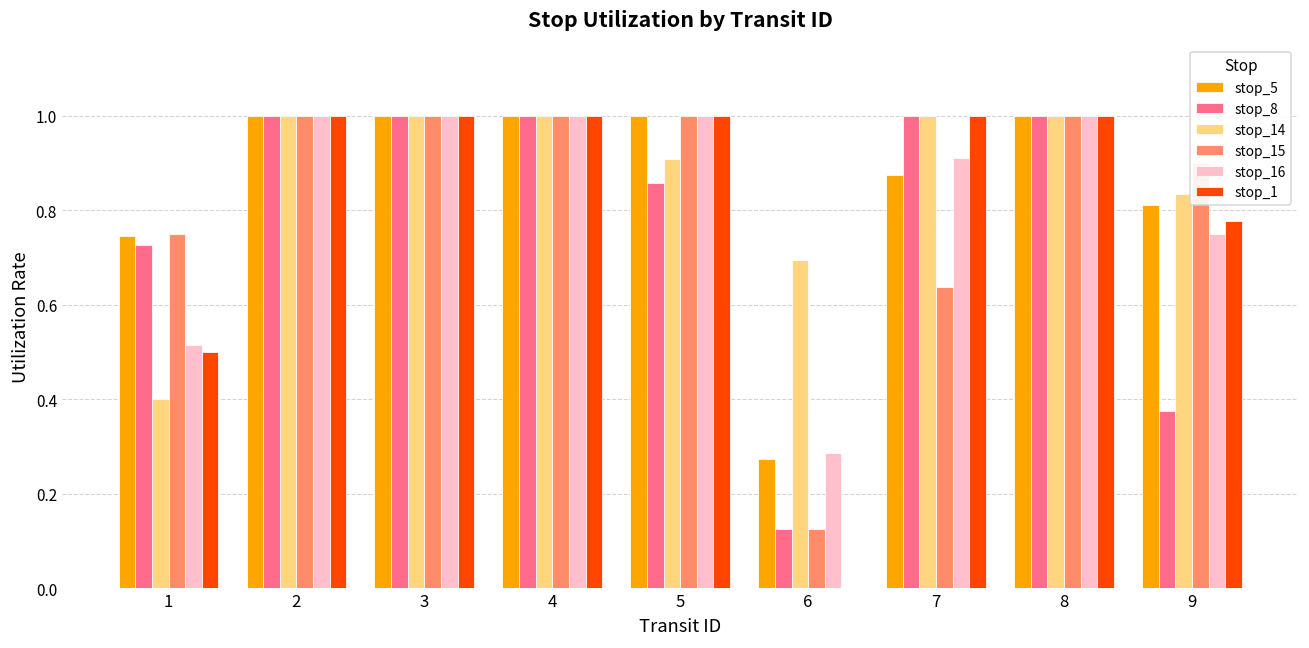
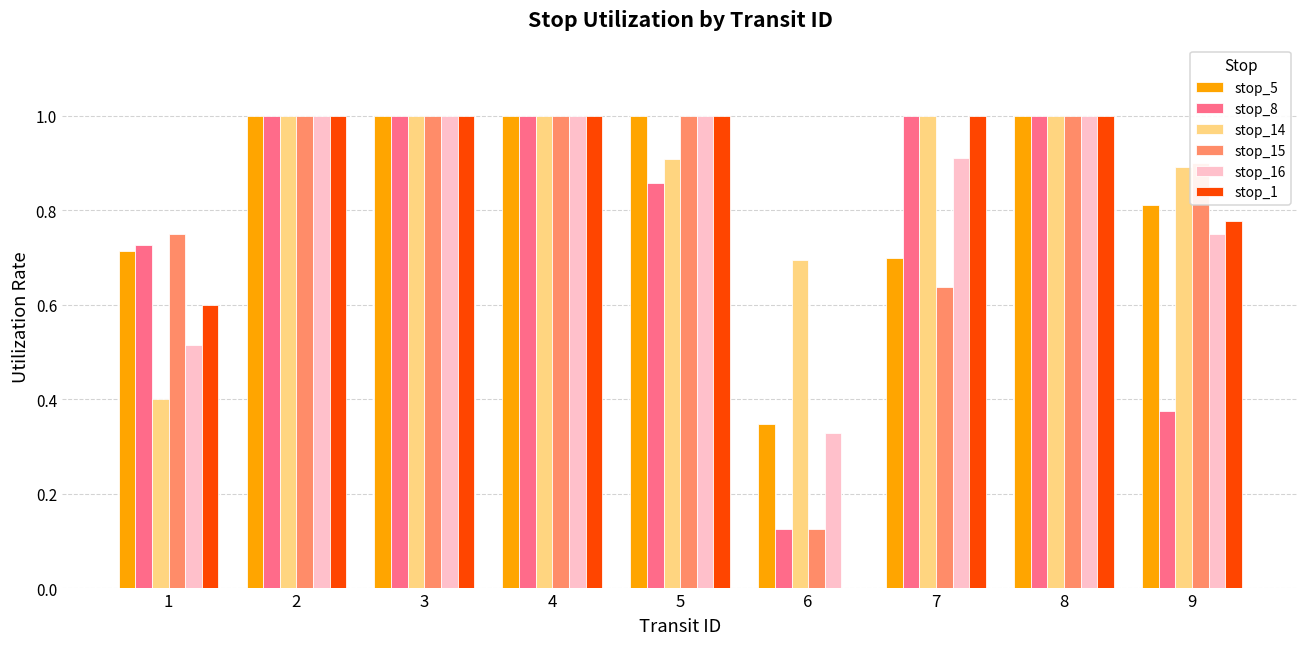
  {
    "stop_5": {
-     "1": 0.74,
+     "1": 0.71,
      "2": 1.00,
      "3": 1.00,
      "4": 1.00,
      "5": 1.00,
-     "6": 0.27,
-     "7": 0.88,
+     "6": 0.35,
+     "7": 0.70,
      "8": 1.00,
      "9": 0.81
    },
    "stop_14": {
      "1": 0.40,
      "2": 1.00,
      "3": 1.00,
      "4": 1.00,
      "5": 0.91,
      "6": 0.69,
      "7": 1.00,
      "8": 1.00,
-     "9": 0.83
+     "9": 0.89
    },
    "stop_16": {
      "1": 0.52,
      "2": 1.00,
      "3": 1.00,
      "4": 1.00,
      "5": 1.00,
-     "6": 0.29,
+     "6": 0.33,
      "7": 0.91,
      "8": 1.00,
      "9": 0.75
    },
    "stop_1": {
-     "1": 0.5,
+     "1": 0.6,
      "2": 1.0,
      "3": 1.0,
      "4": 1.0,
      "5": 1.0,
      "6": 0.0,
      "7": 1.0,
      "8": 1.0,
      "9": 0.78
    }
  }
